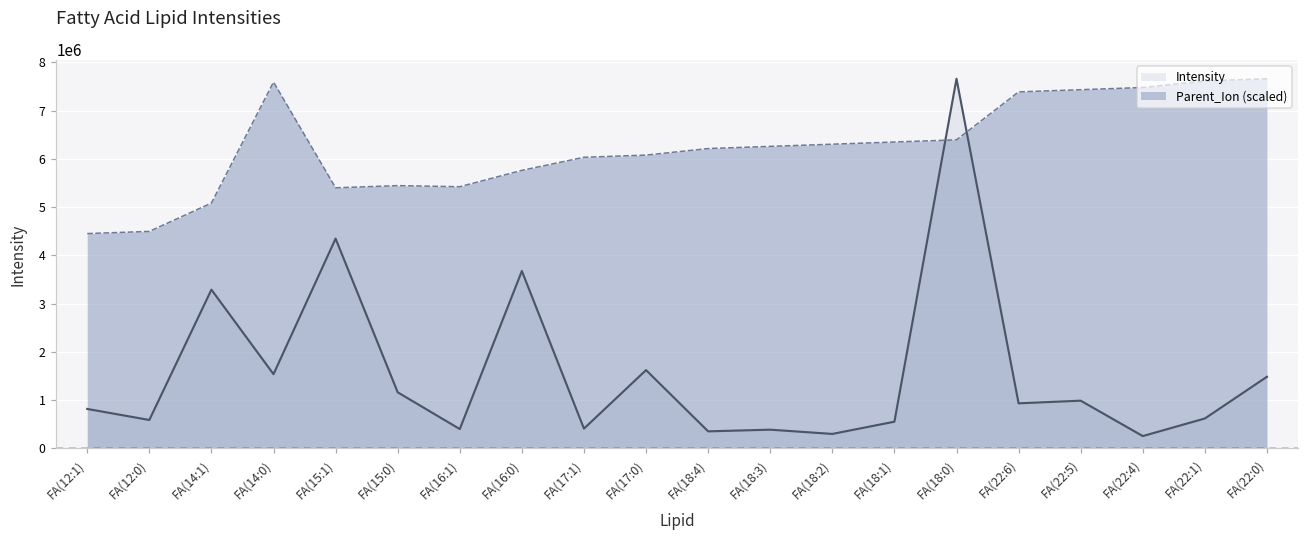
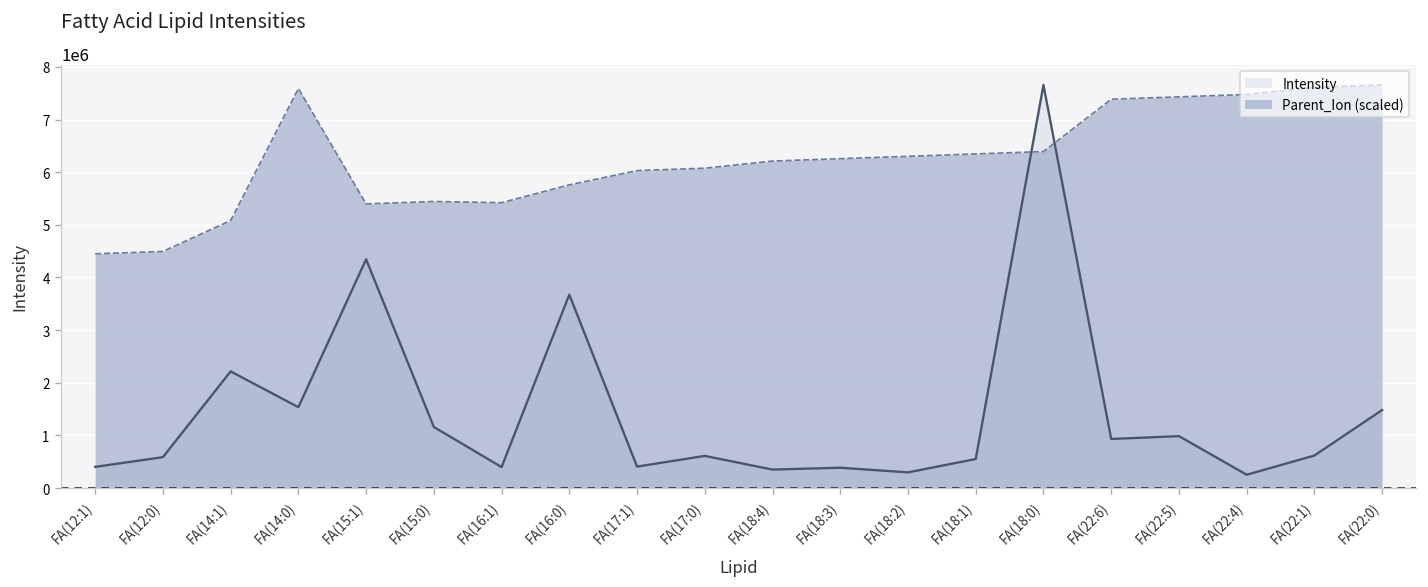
  {
    "Intensity": {
-     "FA(12:1)": 800000,
+     "FA(12:1)": 400000,
      "FA(12:0)": 600000,
-     "FA(14:1)": 3300000,
+     "FA(14:1)": 2200000,
      "FA(14:0)": 1500000,
      "FA(15:1)": 4300000,
      "FA(15:0)": 1200000,
      "FA(16:1)": 400000,
      "FA(16:0)": 3700000,
      "FA(17:1)": 400000,
-     "FA(17:0)": 1600000,
+     "FA(17:0)": 600000,
      "FA(18:4)": 400000,
      "FA(18:3)": 400000,
      "FA(18:2)": 300000,
      "FA(18:1)": 600000,
      "FA(18:0)": 7700000,
      "FA(22:6)": 900000,
      "FA(22:5)": 1000000,
      "FA(22:4)": 300000,
      "FA(22:1)": 600000,
      "FA(22:0)": 1500000
    },
    "Parent_Ion (scaled)": {
      "FA(12:1)": 4400000,
      "FA(12:0)": 4500000,
      "FA(14:1)": 5100000,
      "FA(14:0)": 7600000,
      "FA(15:1)": 5400000,
      "FA(15:0)": 5400000,
      "FA(16:1)": 5400000,
      "FA(16:0)": 5800000,
      "FA(17:1)": 6000000,
      "FA(17:0)": 6100000,
      "FA(18:4)": 6200000,
      "FA(18:3)": 6300000,
      "FA(18:2)": 6300000,
      "FA(18:1)": 6300000,
      "FA(18:0)": 6400000,
      "FA(22:6)": 7400000,
      "FA(22:5)": 7400000
    }
  }
